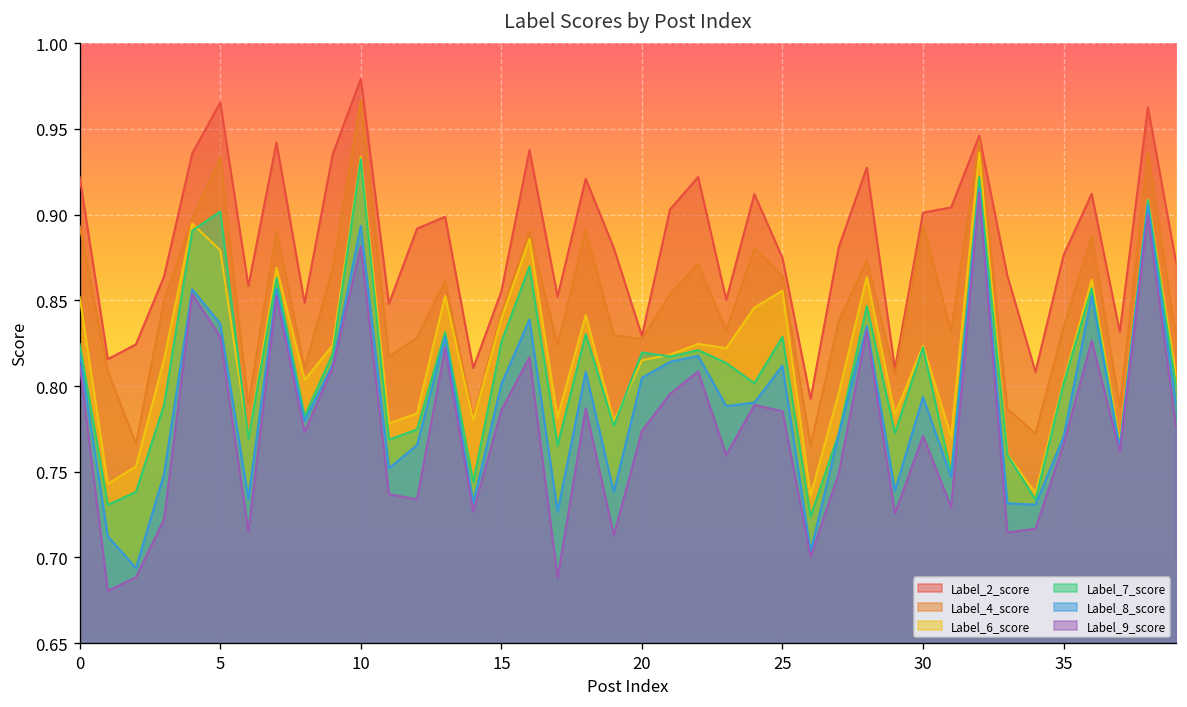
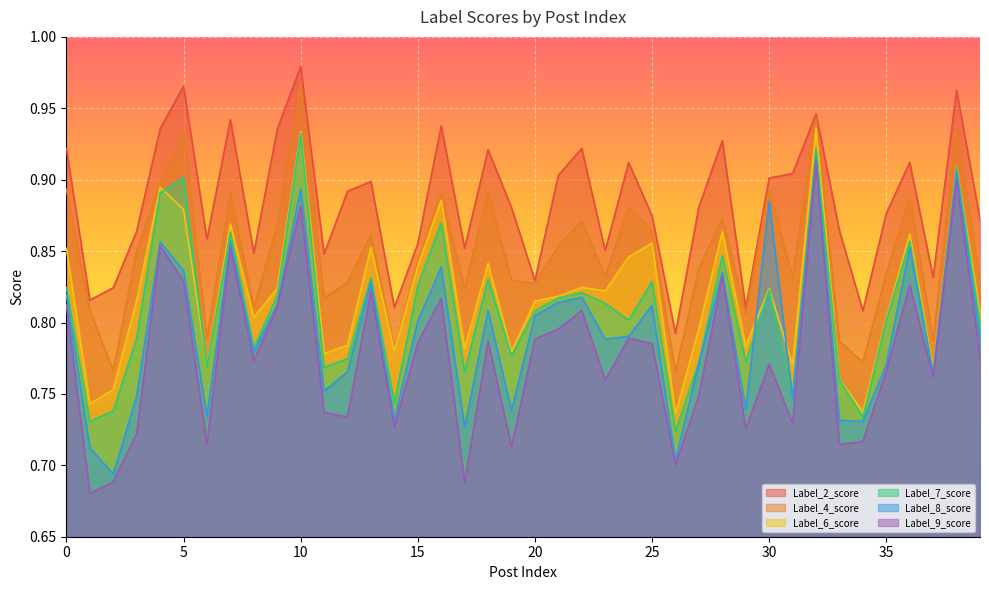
  {
    "Label_7_score": {
      "0": 0.824,
      "5": 0.902,
      "15": 0.826,
-     "20": 0.820,
+     "20": 0.808,
      "25": 0.829
    },
    "Label_8_score": {
      "0": 0.819,
      "5": 0.836,
      "10": 0.894,
      "15": 0.801,
      "20": 0.805,
      "25": 0.812,
-     "30": 0.794,
+     "30": 0.885,
      "35": 0.770
    },
    "Label_9_score": {
      "0": 0.812,
      "5": 0.829,
      "10": 0.882,
      "15": 0.786,
-     "20": 0.774,
+     "20": 0.788,
      "25": 0.785,
      "30": 0.771,
      "35": 0.766
    }
  }
